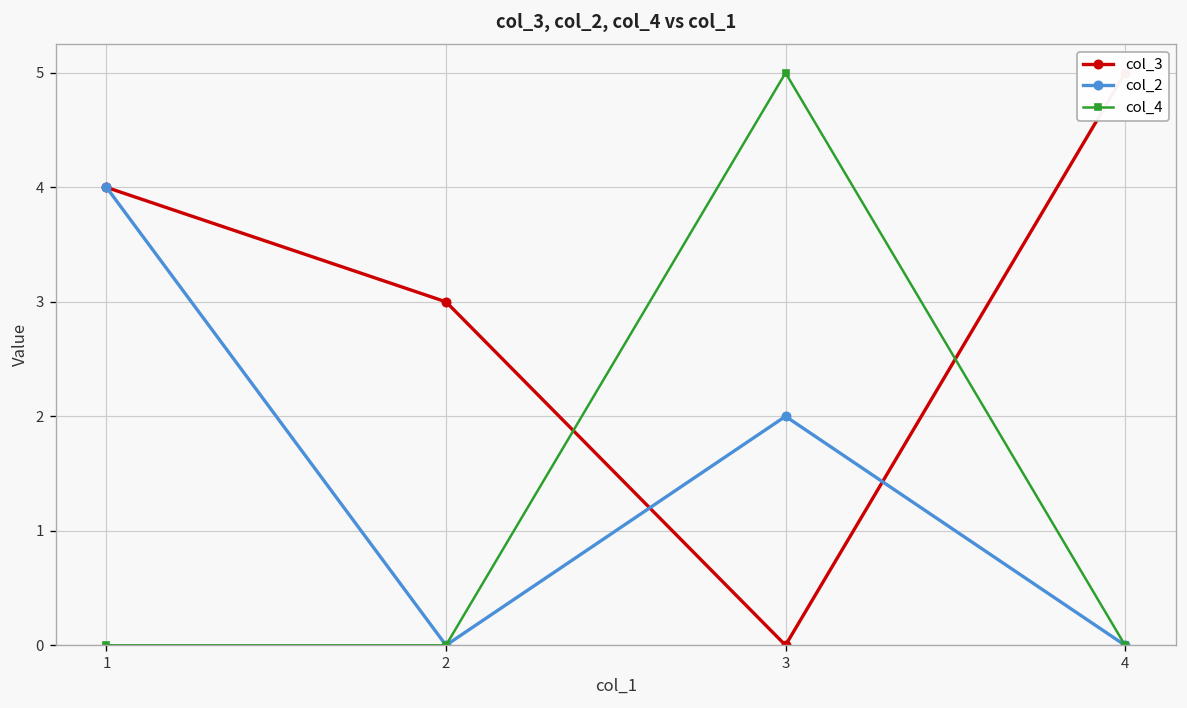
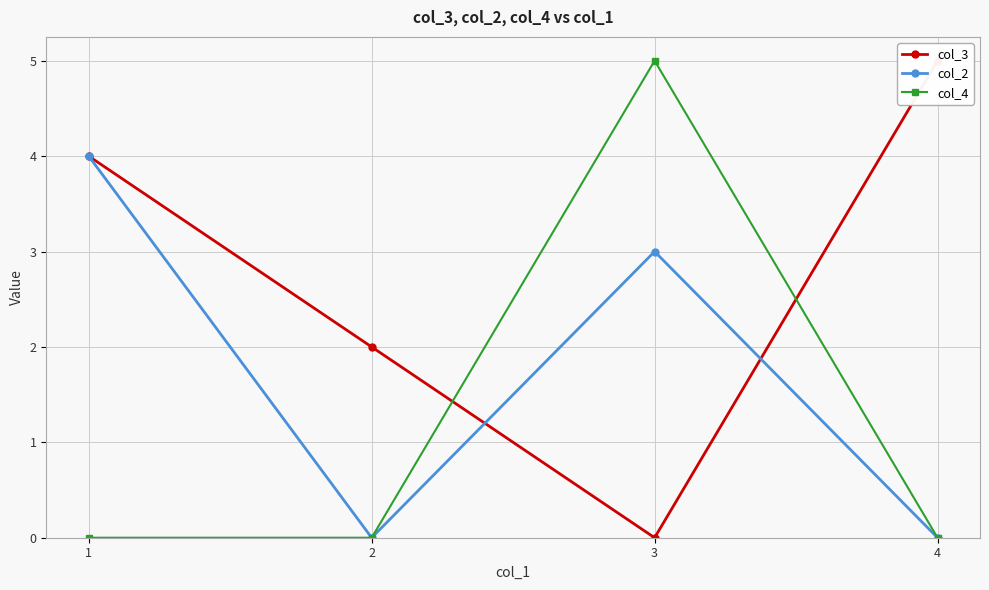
  {
    "col_3": {
-     "2": 3,
+     "2": 2,
      "3": 0
    },
    "col_2": {
-     "3": 2
+     "3": 3
    },
    "col_4": {
      "1": 0,
      "3": 5
    }
  }
